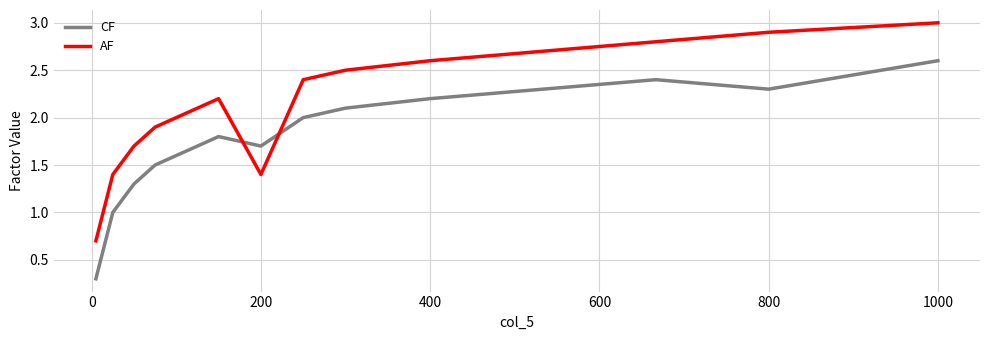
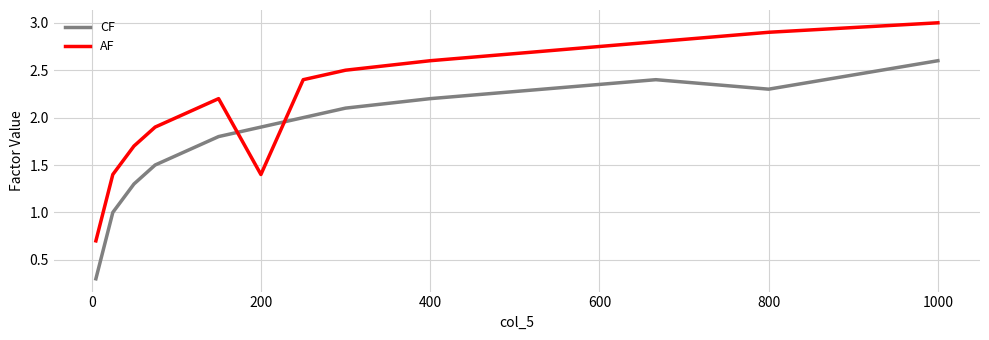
  {
    "CF": {
-     "200": 1.7,
+     "200": 1.9,
      "400": 2.2,
      "800": 2.3,
      "1000": 2.6
    },
    "AF": {
      "200": 1.4,
      "400": 2.6,
      "800": 2.9,
      "1000": 3.0
    }
  }
